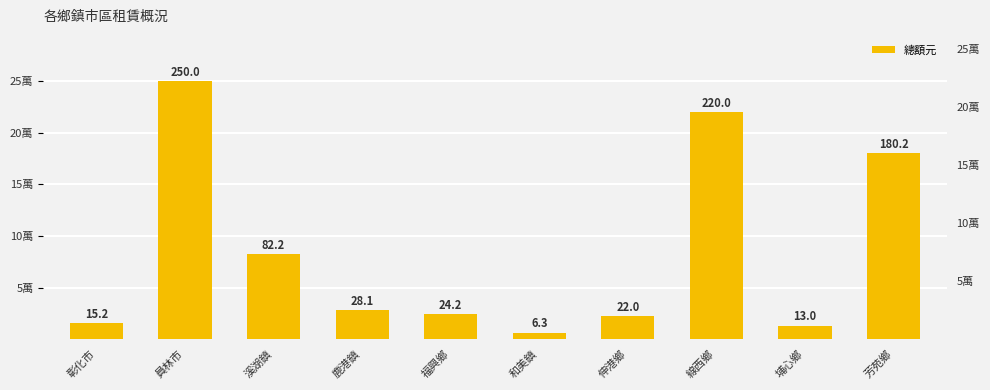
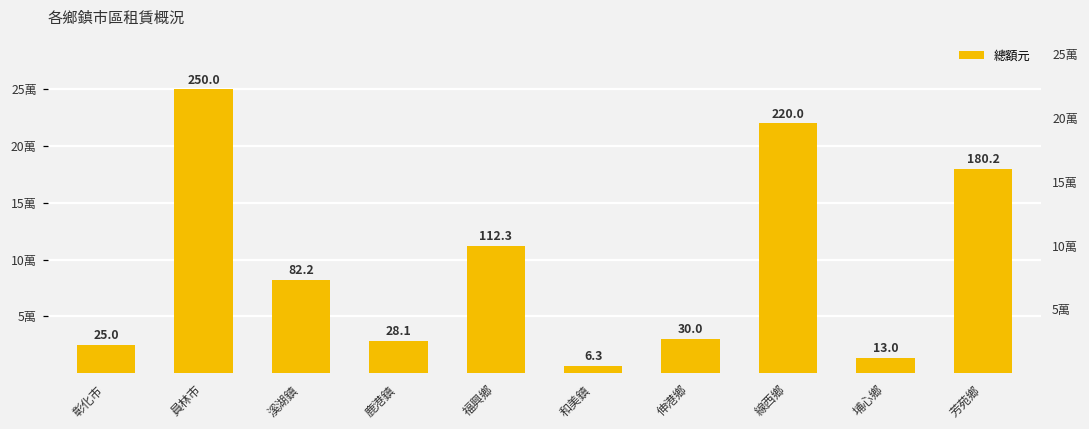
  {
-   "彰化市": 15.2,
-   "福興鄉": 24.2,
-   "伸港鄉": 22.0
+   "彰化市": 25.0,
+   "福興鄉": 112.3,
+   "伸港鄉": 30.0
  }
